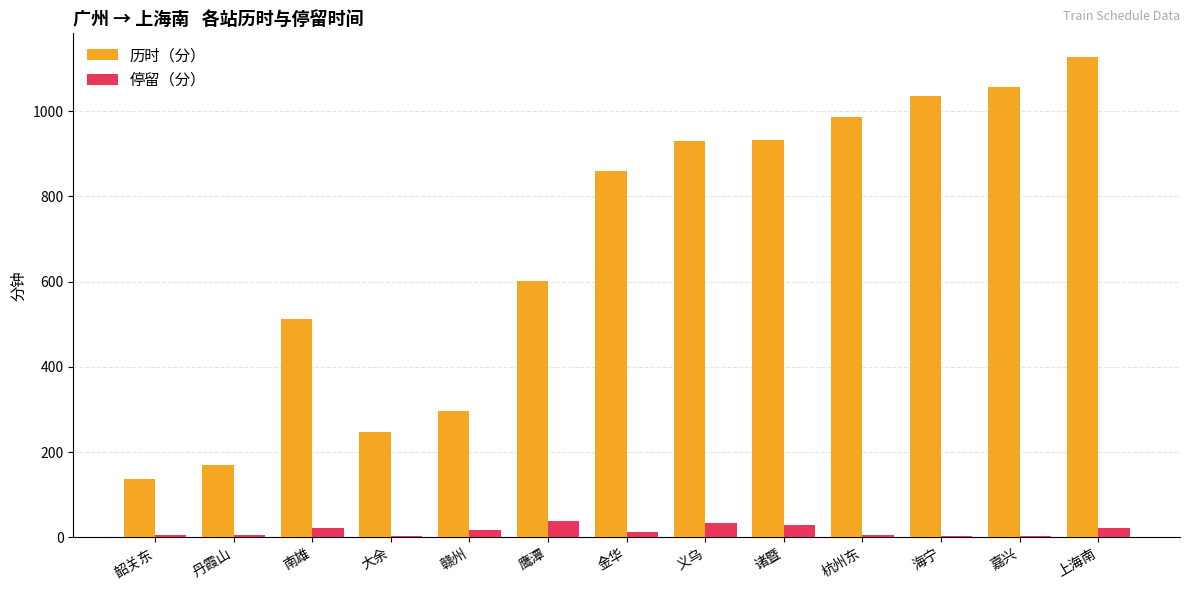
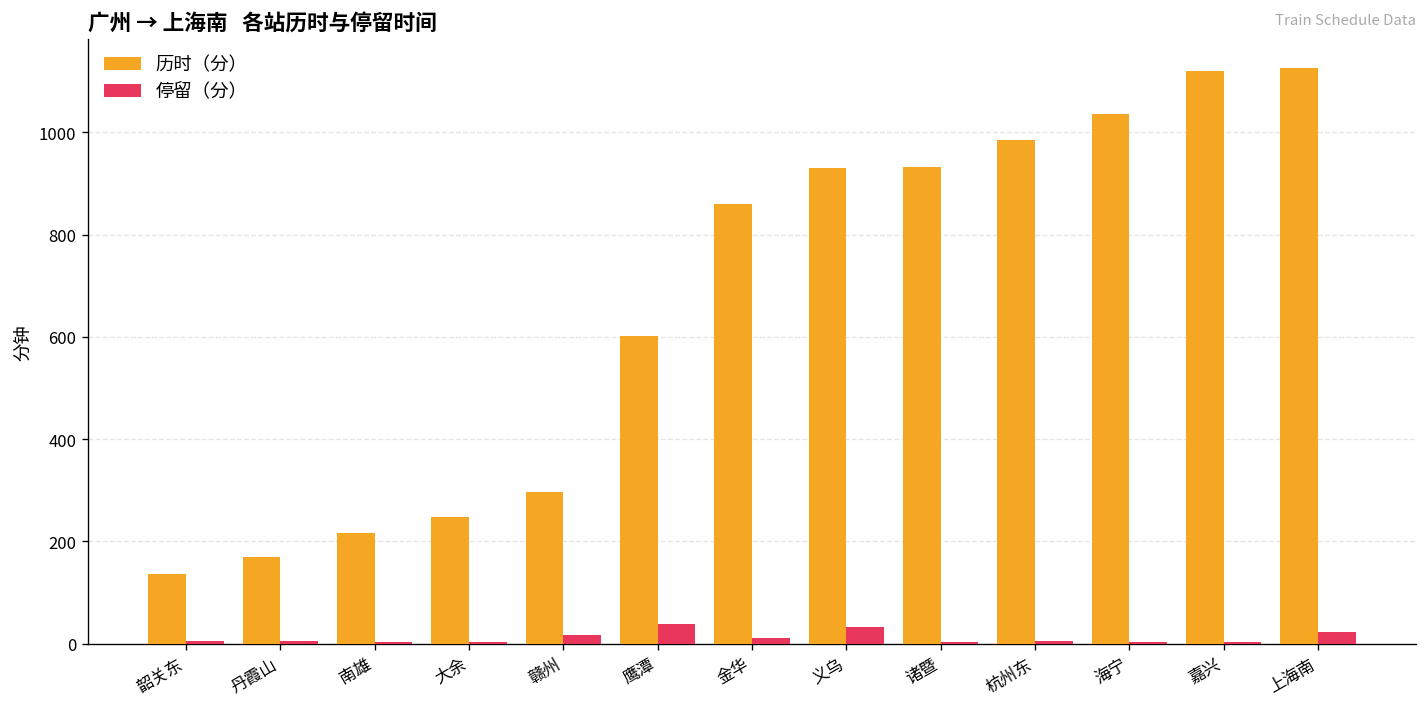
  {
    "历时（分）": {
      "韶关东": 140,
      "丹霞山": 170,
-     "南雄": 510,
+     "南雄": 220,
      "大余": 250,
      "赣州": 300,
      "鹰潭": 600,
      "金华": 860,
      "义乌": 930,
      "诸暨": 930,
      "杭州东": 990,
      "海宁": 1040,
-     "嘉兴": 1060,
+     "嘉兴": 1120,
      "上海南": 1130
    },
    "停留（分）": {
      "韶关东": 10,
-     "南雄": 20,
+     "南雄": 0,
      "赣州": 20,
      "鹰潭": 40,
      "金华": 10,
      "义乌": 30,
-     "诸暨": 30,
+     "诸暨": 0,
      "杭州东": 10,
      "上海南": 20
    }
  }
